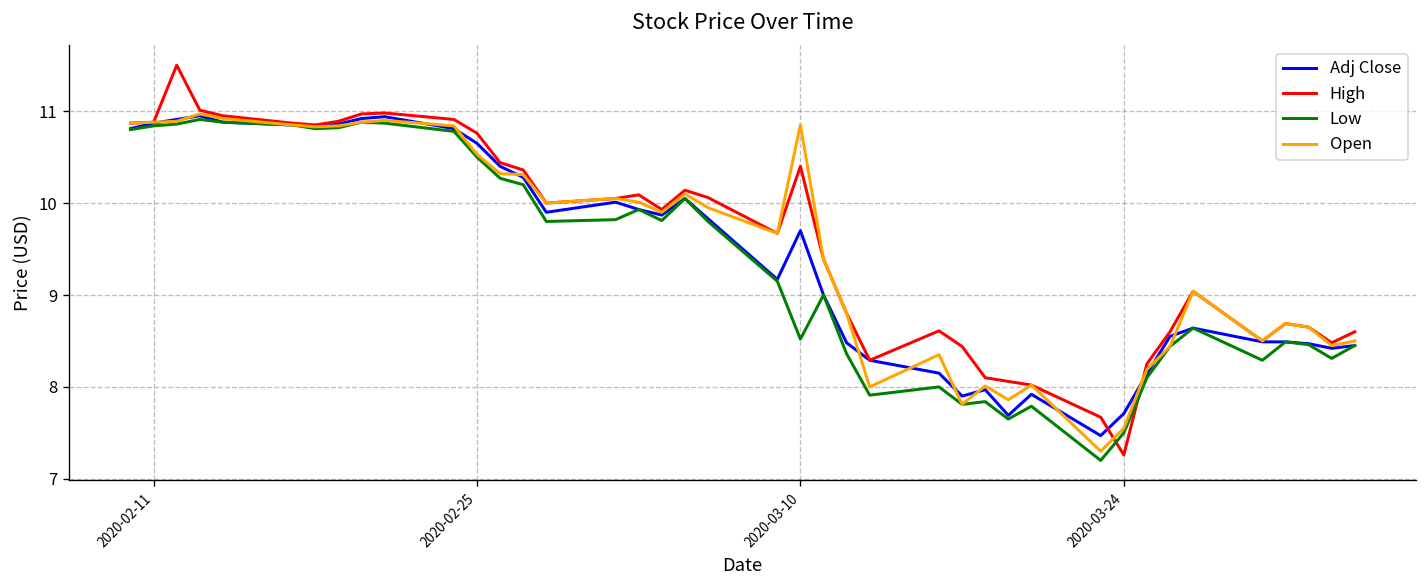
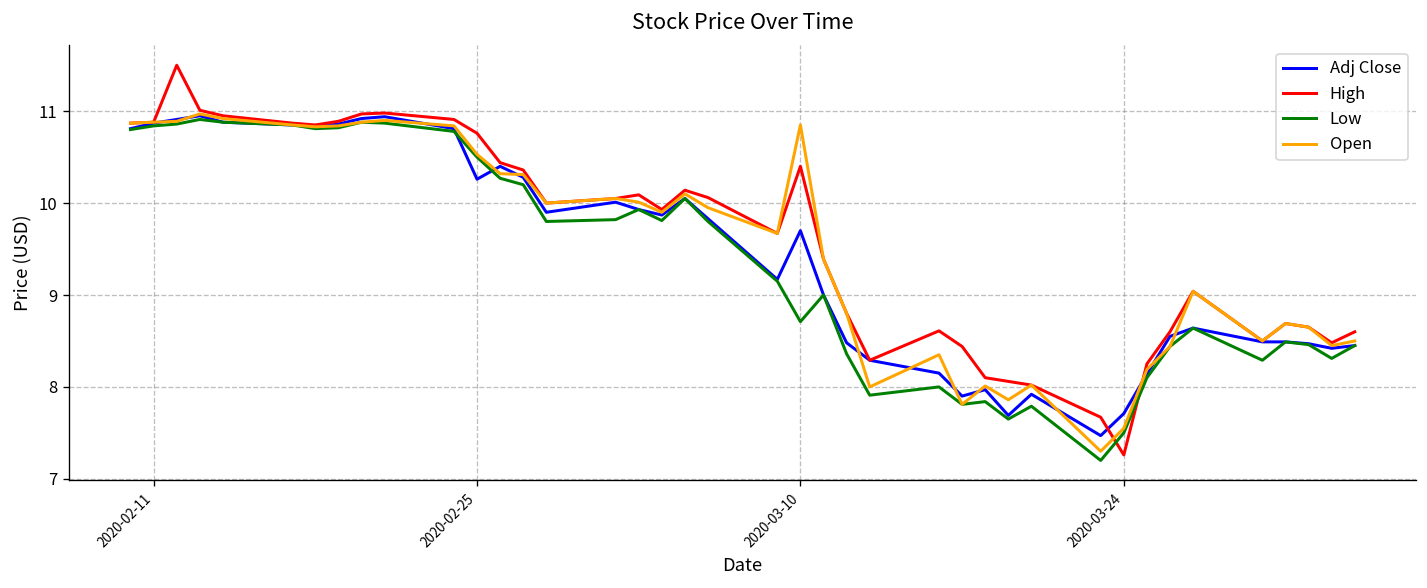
  {
    "Adj Close": {
-     "2020-02-25": 10.7,
+     "2020-02-25": 10.3,
      "2020-03-10": 9.7,
      "2020-03-24": 7.7
    },
    "High": {
      "2020-02-25": 10.8,
      "2020-03-10": 10.4,
      "2020-03-24": 7.3
    },
    "Low": {
-     "2020-03-10": 8.5,
+     "2020-03-10": 8.7,
      "2020-03-24": 7.5
    },
    "Open": {
      "2020-03-10": 10.9,
      "2020-03-24": 7.6
    }
  }
